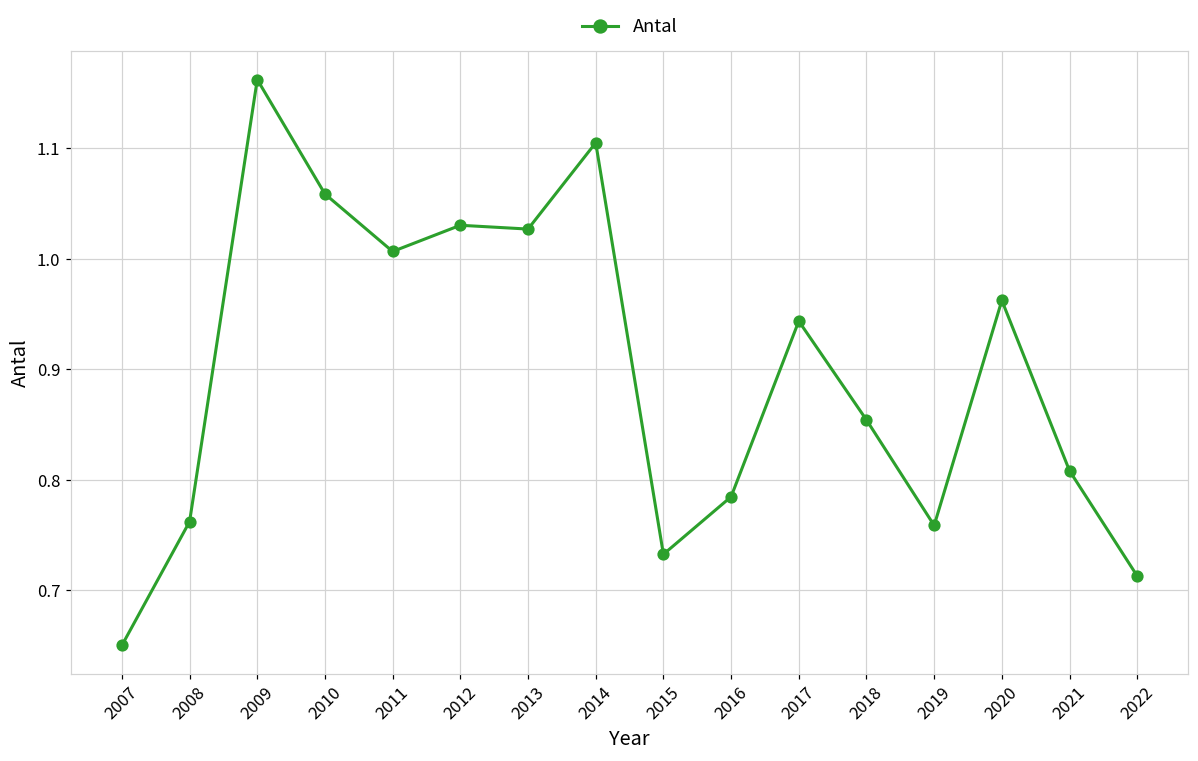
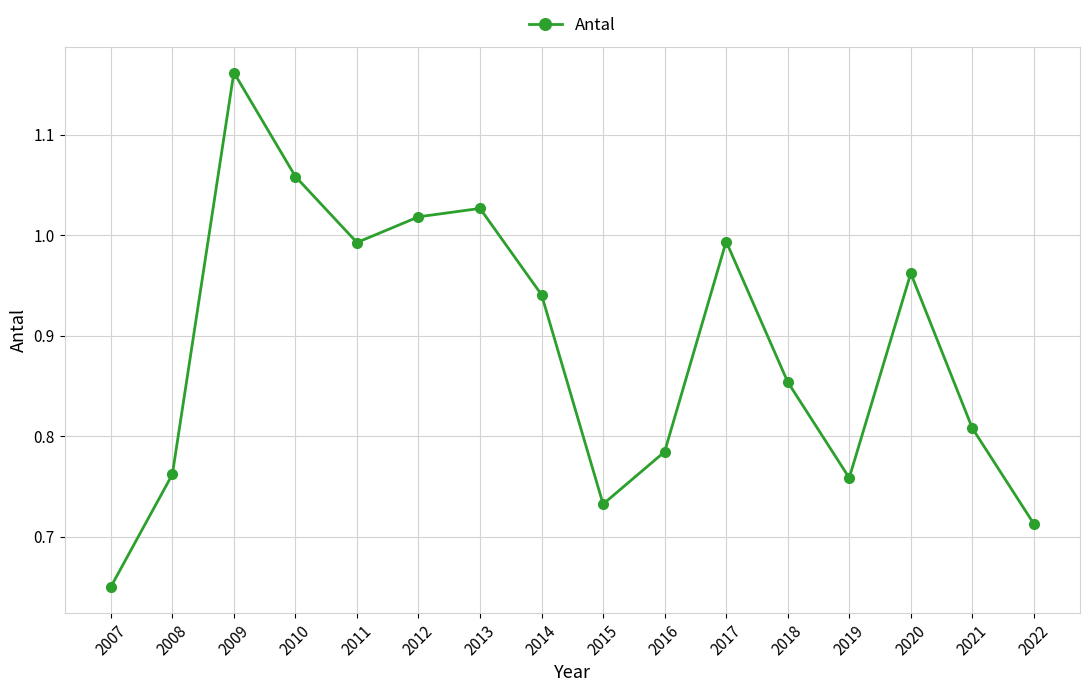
  {
    "2007": 0.650,
    "2008": 0.762,
    "2009": 1.162,
    "2010": 1.059,
-   "2011": 1.006,
-   "2012": 1.030,
+   "2011": 0.993,
+   "2012": 1.018,
    "2013": 1.027,
-   "2014": 1.105,
+   "2014": 0.941,
    "2015": 0.732,
    "2016": 0.785,
-   "2017": 0.943,
+   "2017": 0.994,
    "2018": 0.854,
    "2019": 0.759,
    "2020": 0.962,
    "2021": 0.808,
    "2022": 0.713
  }
